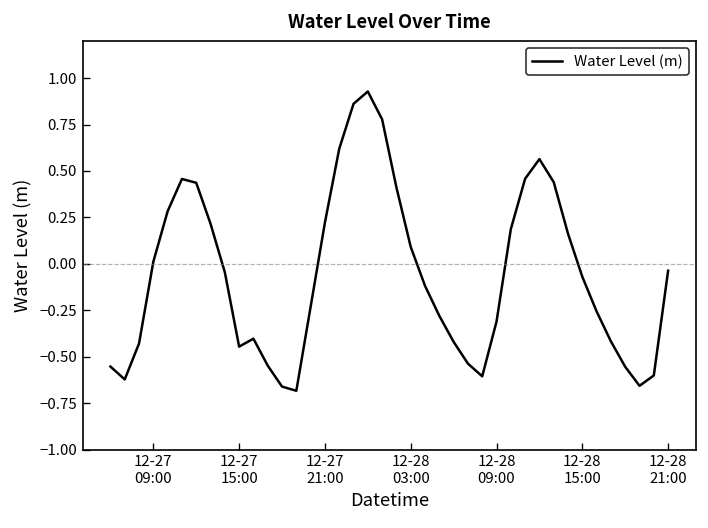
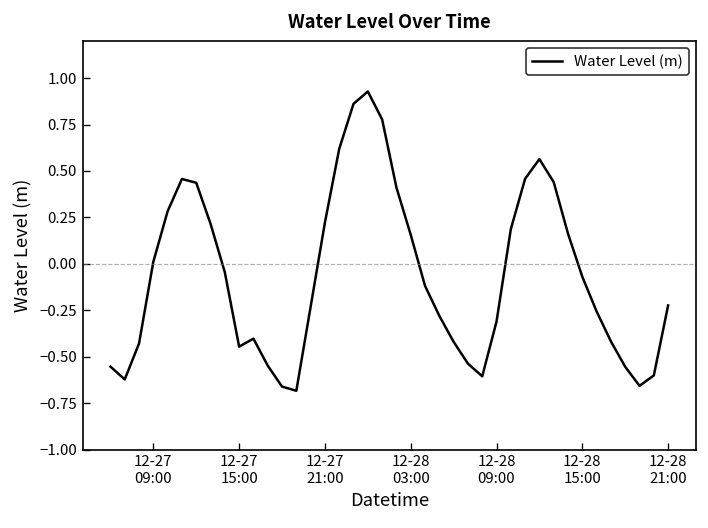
  {
    "12-27 09:00": 0.01,
    "12-27 15:00": -0.45,
    "12-27 21:00": 0.22,
-   "12-28 03:00": 0.09,
+   "12-28 03:00": 0.16,
    "12-28 09:00": -0.31,
    "12-28 15:00": -0.07,
-   "12-28 21:00": -0.04
+   "12-28 21:00": -0.22
  }
